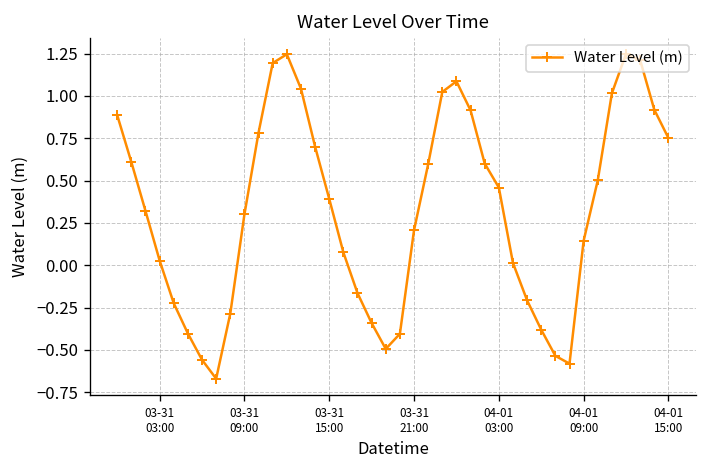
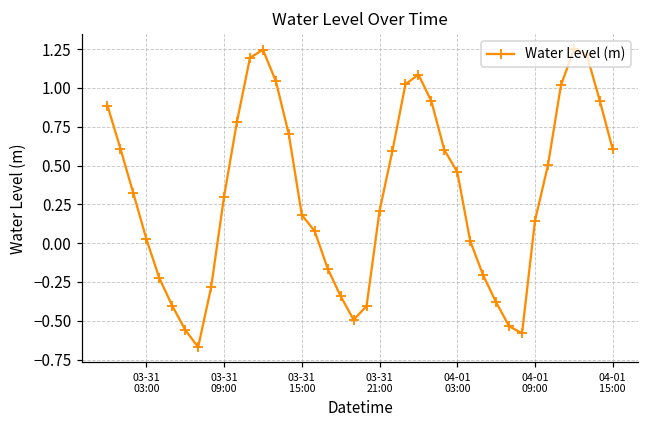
  {
    "03-31 03:00": 0.03,
    "03-31 09:00": 0.30,
-   "03-31 15:00": 0.39,
+   "03-31 15:00": 0.18,
    "03-31 21:00": 0.21,
    "04-01 03:00": 0.46,
    "04-01 09:00": 0.14,
-   "04-01 15:00": 0.75
+   "04-01 15:00": 0.60
  }
